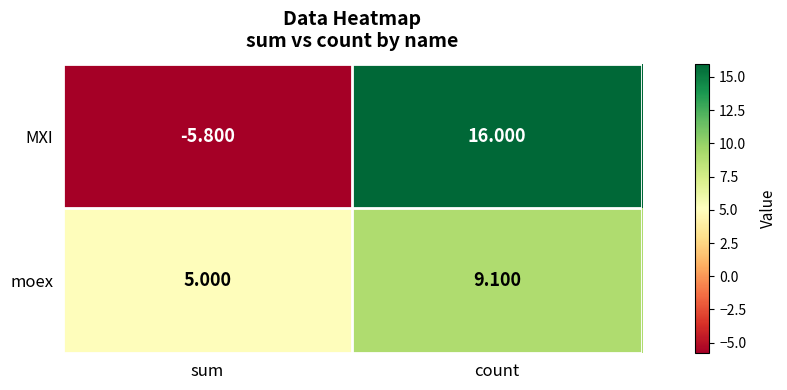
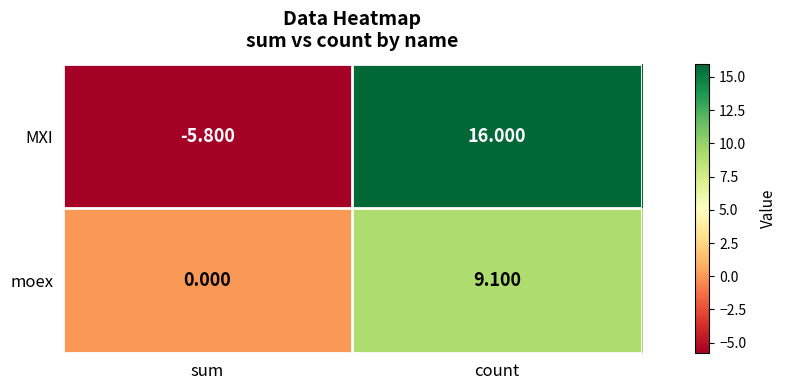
  {
    "MXI": {
      "sum": -5.800,
      "count": 16.000
    },
    "moex": {
-     "sum": 5.000,
+     "sum": 0.000,
      "count": 9.100
    }
  }
